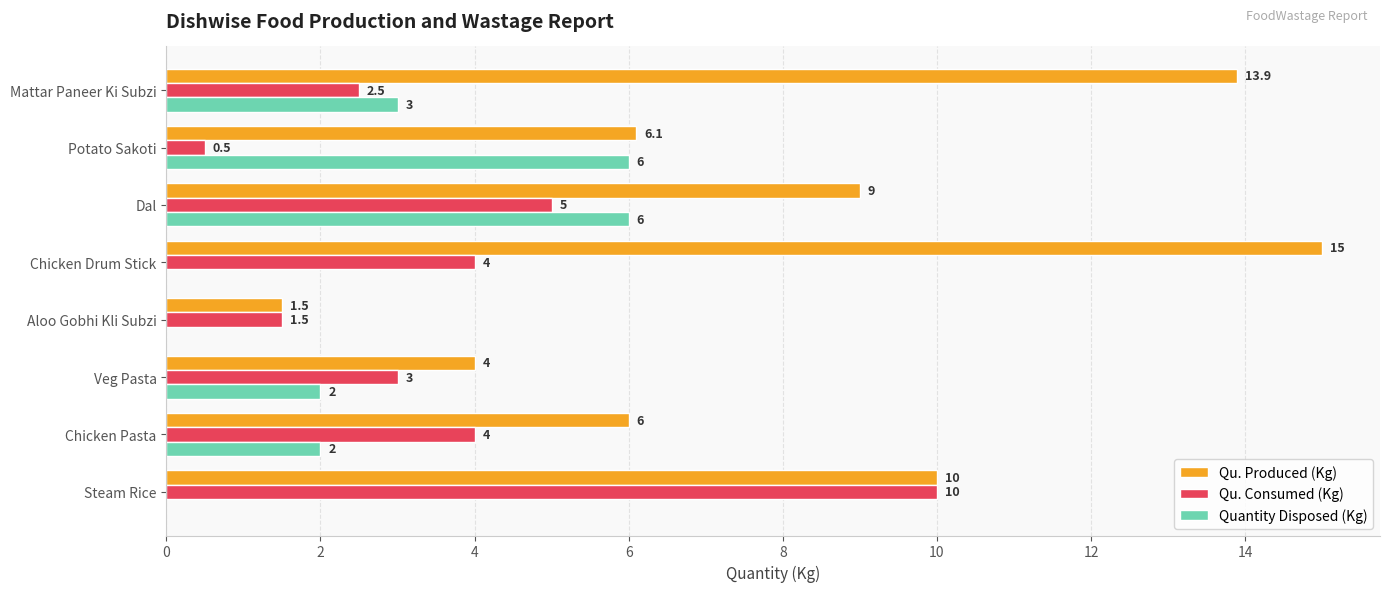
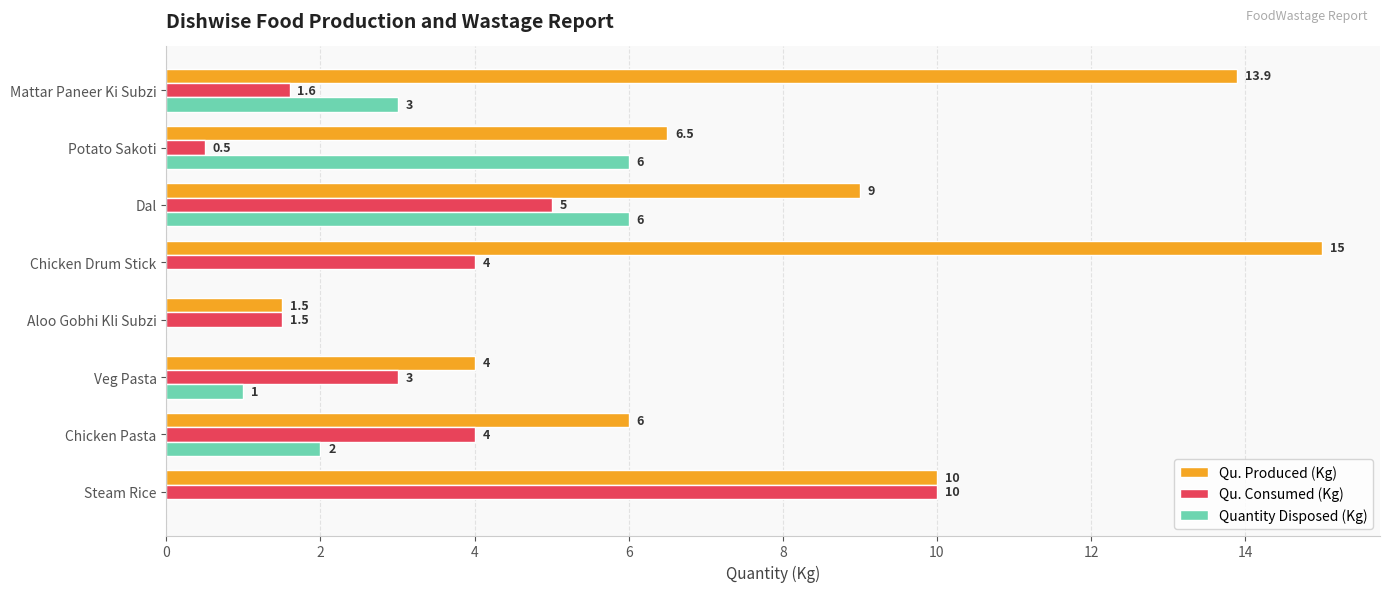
  {
    "Qu. Produced (Kg)": {
      "Mattar Paneer Ki Subzi": 13.9,
-     "Potato Sakoti": 6.1,
+     "Potato Sakoti": 6.5,
      "Dal": 9,
      "Chicken Drum Stick": 15,
      "Aloo Gobhi Kli Subzi": 1.5,
      "Veg Pasta": 4,
      "Chicken Pasta": 6,
      "Steam Rice": 10
    },
    "Qu. Consumed (Kg)": {
-     "Mattar Paneer Ki Subzi": 2.5,
+     "Mattar Paneer Ki Subzi": 1.6,
      "Potato Sakoti": 0.5,
      "Dal": 5,
      "Chicken Drum Stick": 4,
      "Aloo Gobhi Kli Subzi": 1.5,
      "Veg Pasta": 3,
      "Chicken Pasta": 4,
      "Steam Rice": 10
    },
    "Quantity Disposed (Kg)": {
      "Mattar Paneer Ki Subzi": 3,
      "Potato Sakoti": 6,
      "Dal": 6,
-     "Veg Pasta": 2,
+     "Veg Pasta": 1,
      "Chicken Pasta": 2
    }
  }
